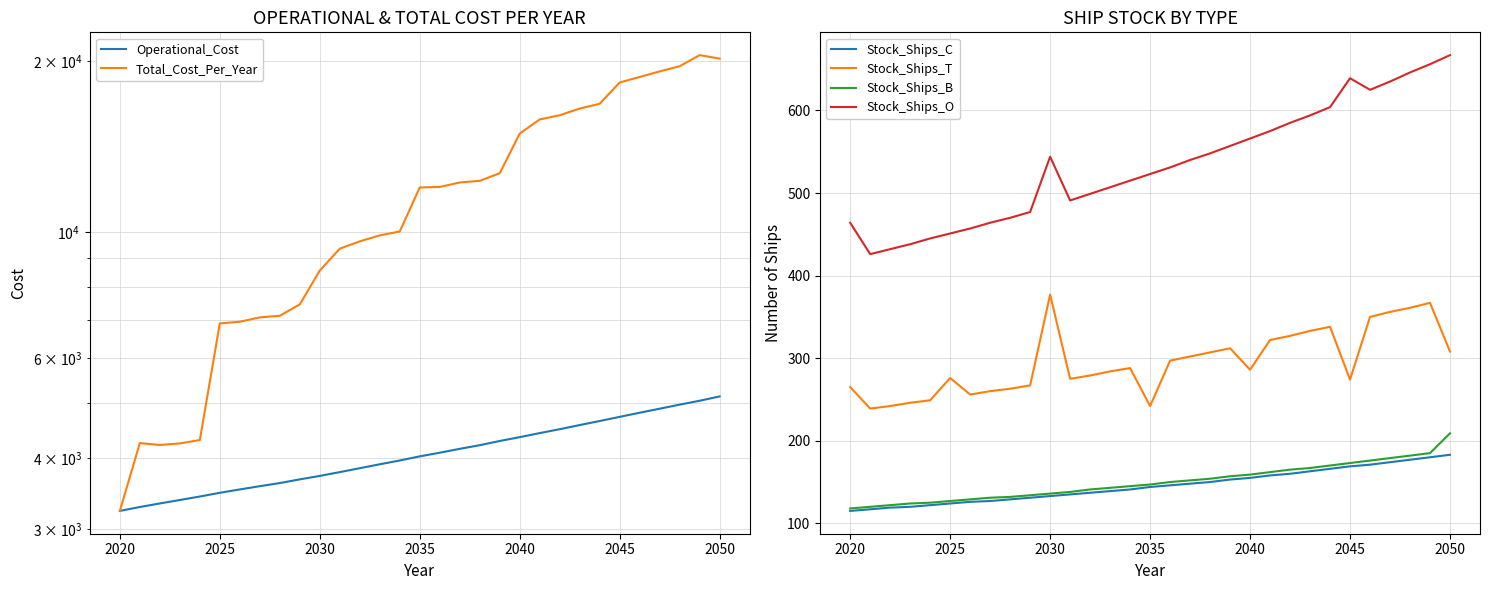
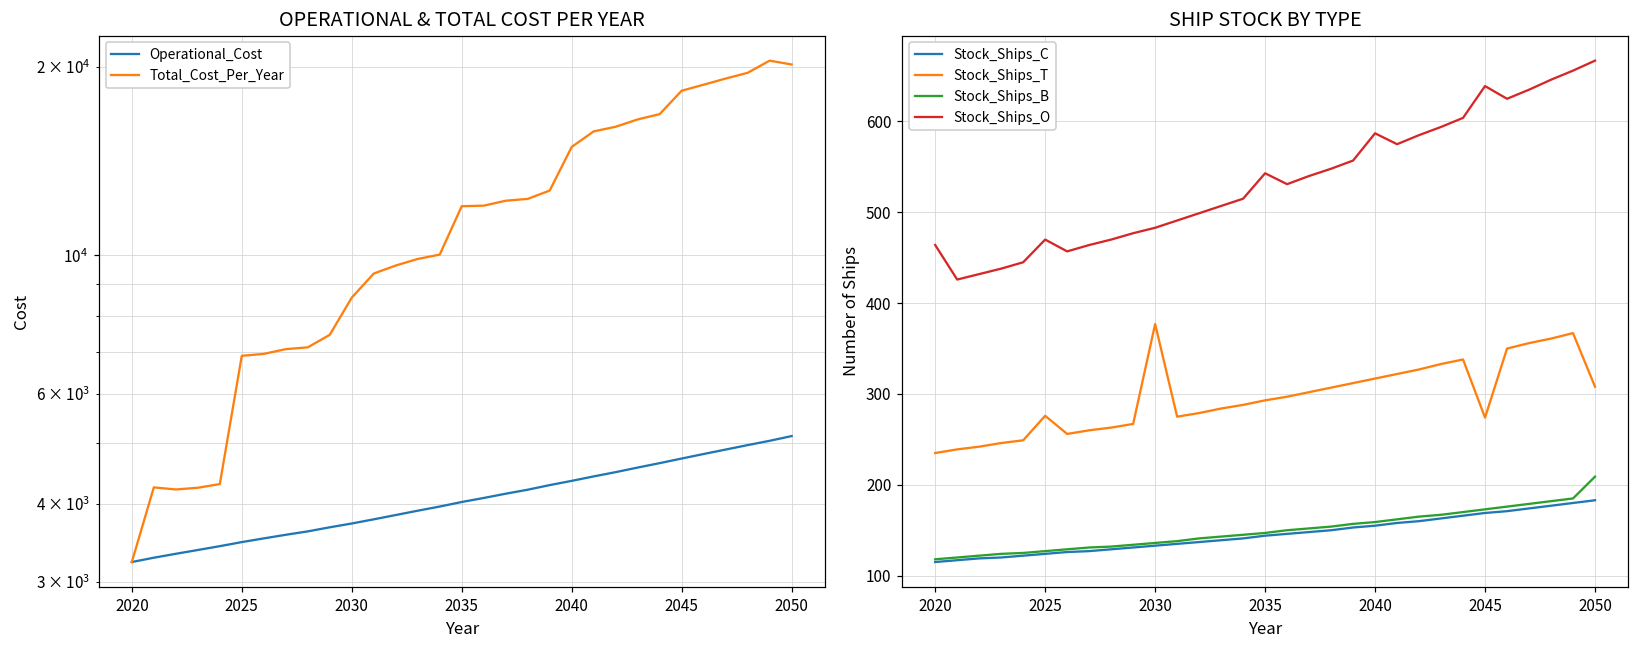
  {
    "SHIP STOCK BY TYPE": {
      "Stock_Ships_C": {
        "2040": 160,
        "2045": 170,
        "2050": 180
      },
      "Stock_Ships_T": {
-       "2020": 270,
+       "2020": 240,
        "2025": 280,
        "2030": 380,
-       "2035": 240,
-       "2040": 290,
+       "2035": 290,
+       "2040": 320,
        "2045": 270,
        "2050": 310
      },
      "Stock_Ships_B": {
        "2040": 160,
        "2045": 170,
        "2050": 210
      },
      "Stock_Ships_O": {
        "2020": 460,
-       "2025": 450,
-       "2030": 540,
-       "2035": 520,
-       "2040": 570,
+       "2025": 470,
+       "2030": 480,
+       "2035": 540,
+       "2040": 590,
        "2045": 640,
        "2050": 670
      }
    }
  }
